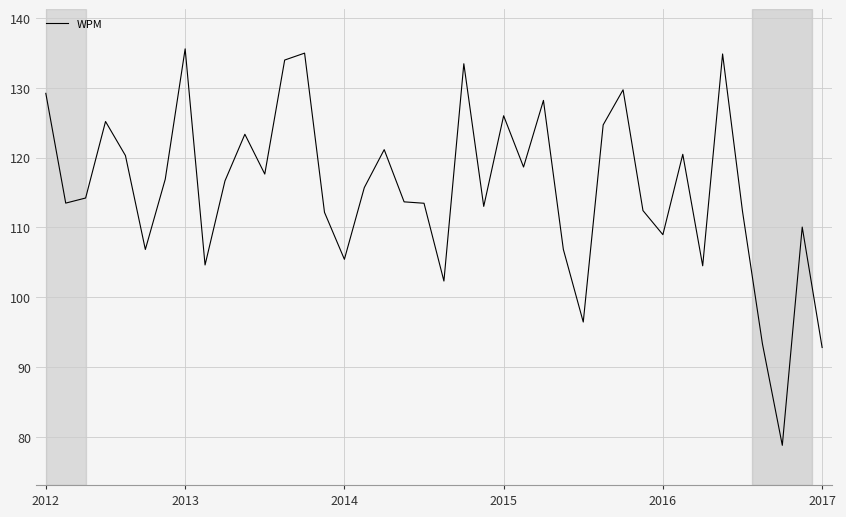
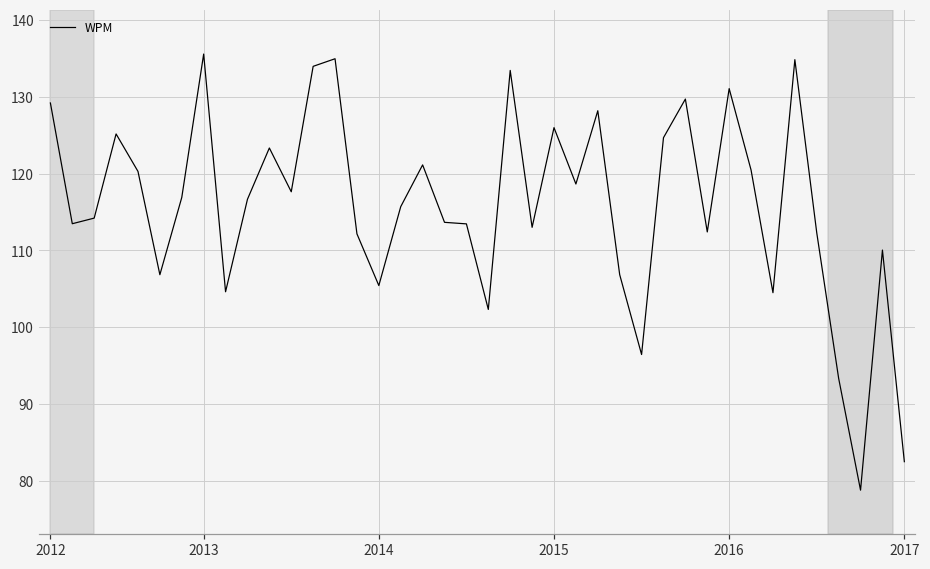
  {
    "2012": 129,
    "2013": 136,
    "2014": 105,
    "2015": 126,
-   "2016": 109,
-   "2017": 93
+   "2016": 131,
+   "2017": 83
  }
